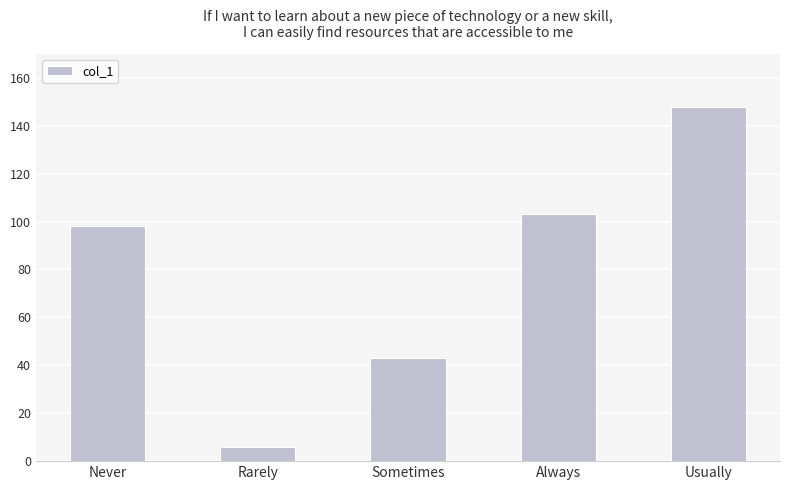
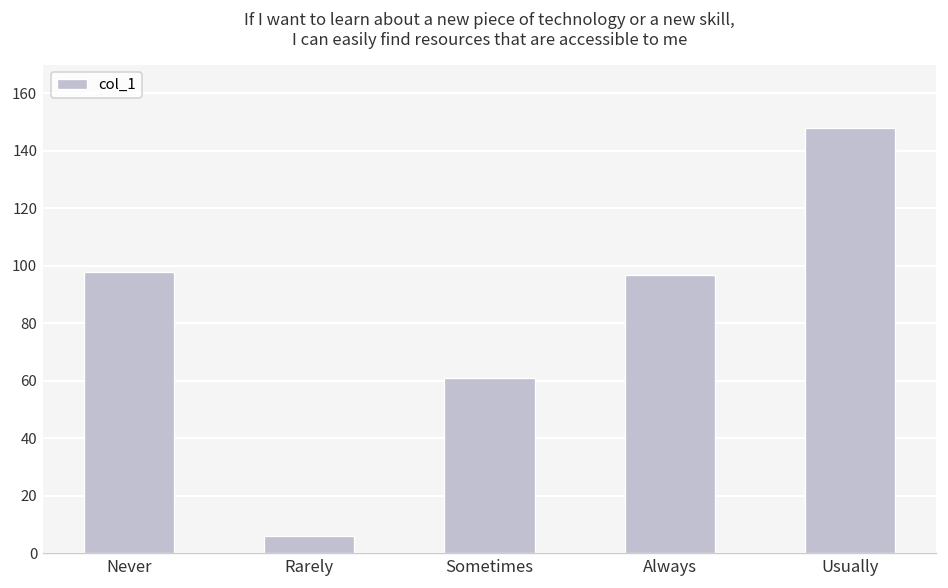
  {
    "Never": 98,
    "Rarely": 6,
-   "Sometimes": 43,
-   "Always": 103,
+   "Sometimes": 61,
+   "Always": 97,
    "Usually": 148
  }
